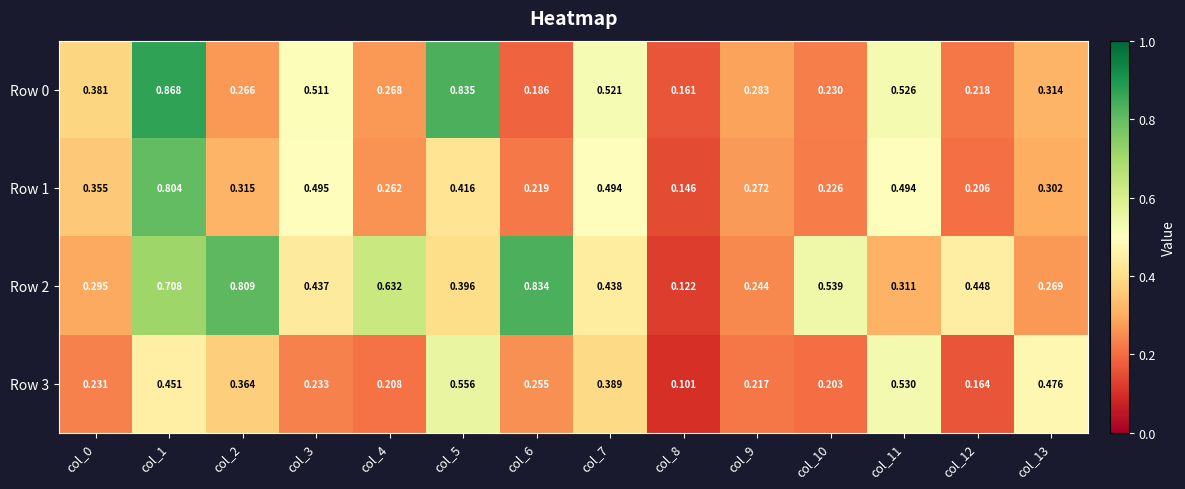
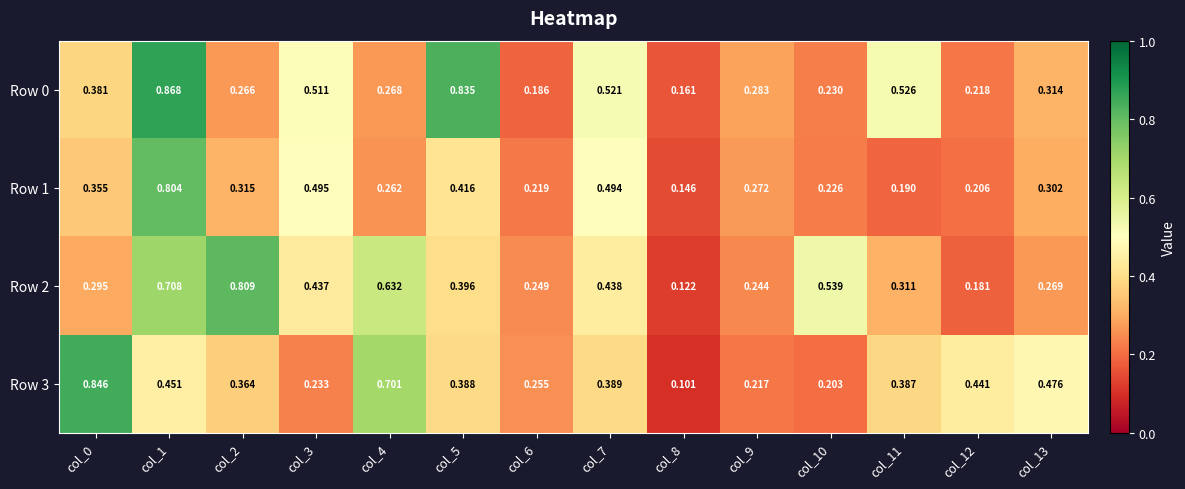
  {
    "Row 0": {
      "col_0": 0.381,
      "col_1": 0.868,
      "col_2": 0.266,
      "col_3": 0.511,
      "col_4": 0.268,
      "col_5": 0.835,
      "col_6": 0.186,
      "col_7": 0.521,
      "col_8": 0.161,
      "col_9": 0.283,
      "col_10": 0.230,
      "col_11": 0.526,
      "col_12": 0.218,
      "col_13": 0.314
    },
    "Row 1": {
      "col_0": 0.355,
      "col_1": 0.804,
      "col_2": 0.315,
      "col_3": 0.495,
      "col_4": 0.262,
      "col_5": 0.416,
      "col_6": 0.219,
      "col_7": 0.494,
      "col_8": 0.146,
      "col_9": 0.272,
      "col_10": 0.226,
-     "col_11": 0.494,
+     "col_11": 0.190,
      "col_12": 0.206,
      "col_13": 0.302
    },
    "Row 2": {
      "col_0": 0.295,
      "col_1": 0.708,
      "col_2": 0.809,
      "col_3": 0.437,
      "col_4": 0.632,
      "col_5": 0.396,
-     "col_6": 0.834,
+     "col_6": 0.249,
      "col_7": 0.438,
      "col_8": 0.122,
      "col_9": 0.244,
      "col_10": 0.539,
      "col_11": 0.311,
-     "col_12": 0.448,
+     "col_12": 0.181,
      "col_13": 0.269
    },
    "Row 3": {
-     "col_0": 0.231,
+     "col_0": 0.846,
      "col_1": 0.451,
      "col_2": 0.364,
      "col_3": 0.233,
-     "col_4": 0.208,
-     "col_5": 0.556,
+     "col_4": 0.701,
+     "col_5": 0.388,
      "col_6": 0.255,
      "col_7": 0.389,
      "col_8": 0.101,
      "col_9": 0.217,
      "col_10": 0.203,
-     "col_11": 0.530,
-     "col_12": 0.164,
+     "col_11": 0.387,
+     "col_12": 0.441,
      "col_13": 0.476
    }
  }
